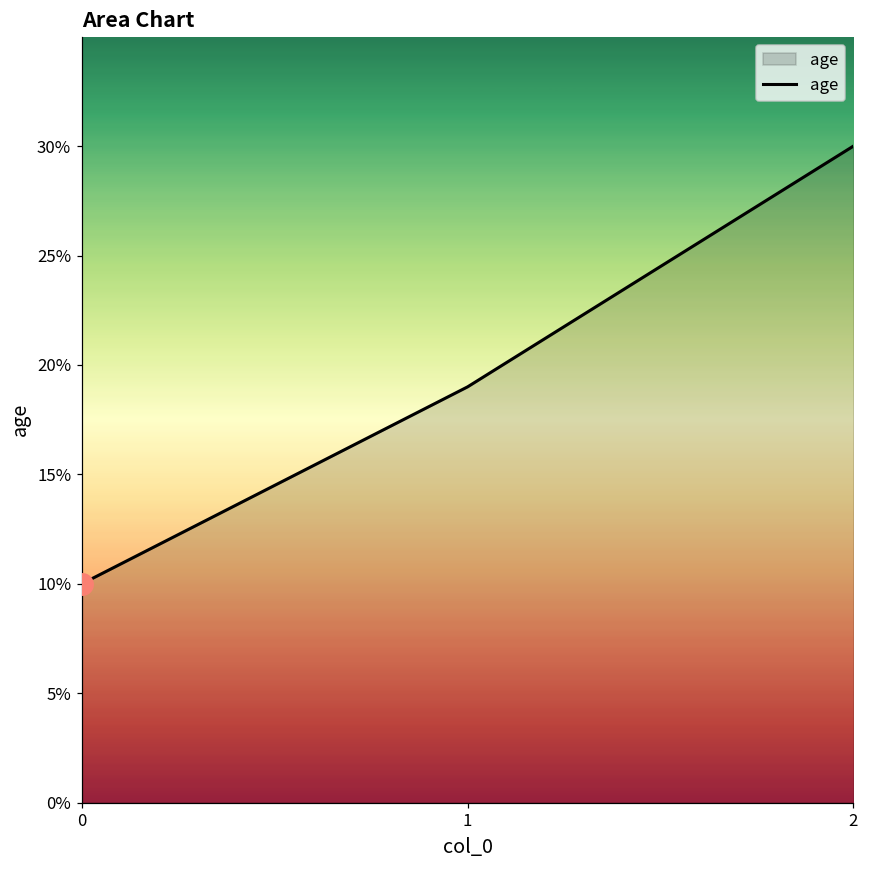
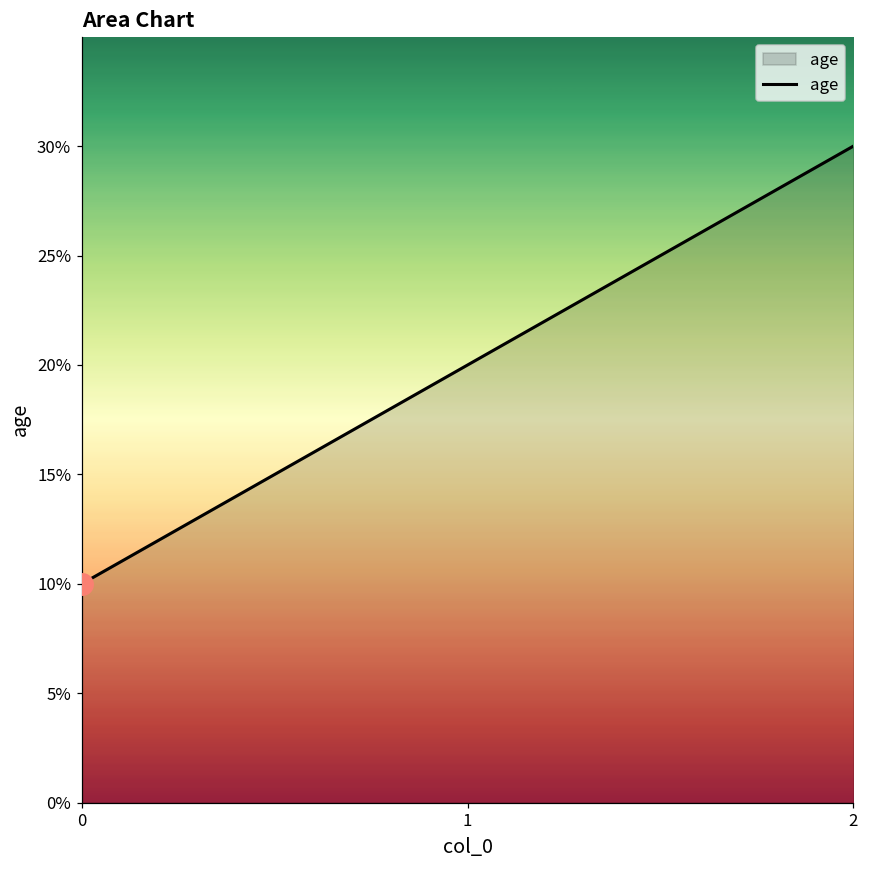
  {
    "age": {
-     "1": "19%",
+     "1": "20%",
      "2": "30%"
    }
  }
